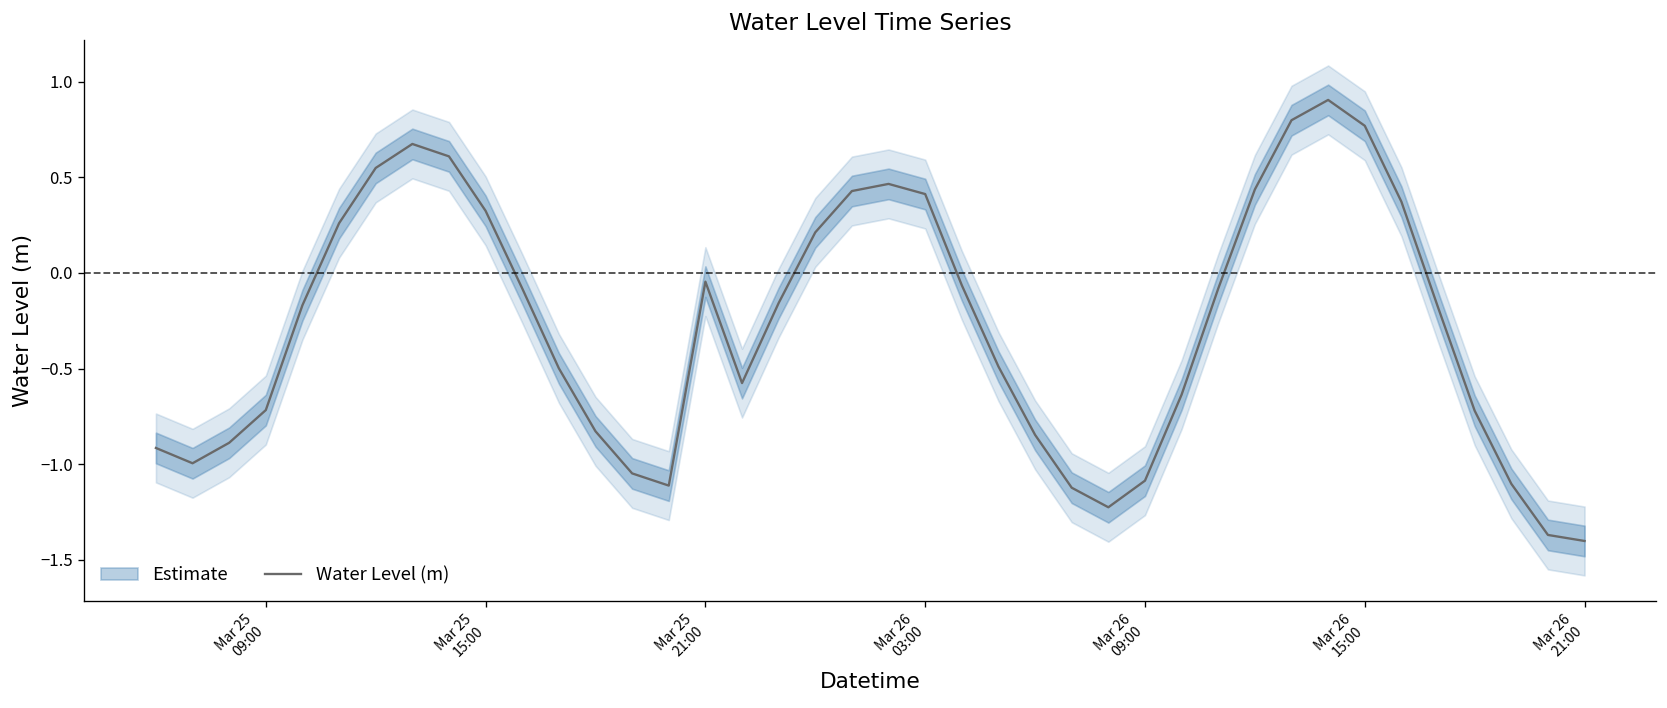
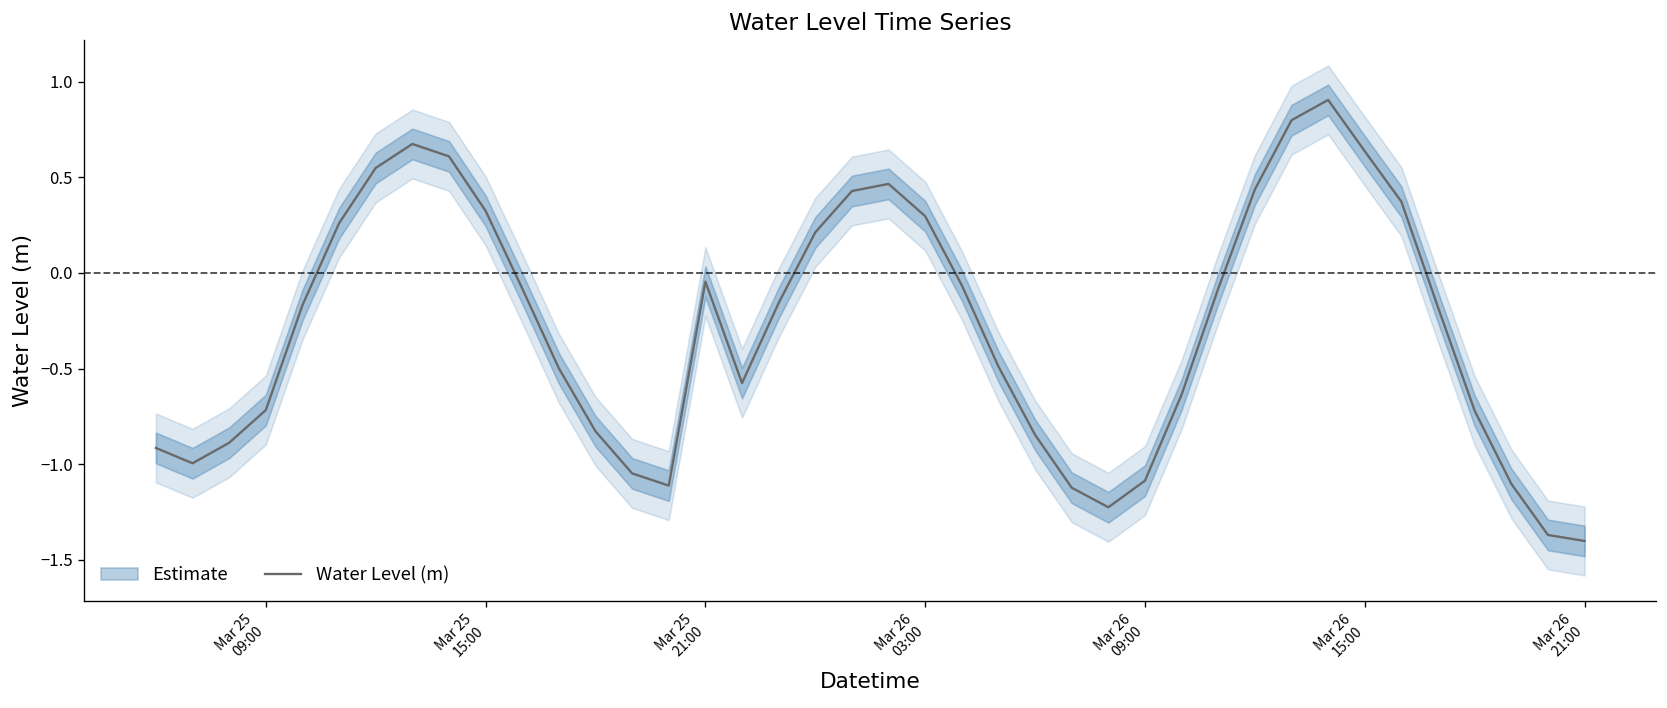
  {
    "Water Level (m)": {
      "Mar 25 09:00": -0.72,
      "Mar 25 15:00": 0.32,
      "Mar 25 21:00": -0.05,
-     "Mar 26 03:00": 0.41,
+     "Mar 26 03:00": 0.30,
      "Mar 26 09:00": -1.09,
-     "Mar 26 15:00": 0.77,
+     "Mar 26 15:00": 0.64,
      "Mar 26 21:00": -1.40
    }
  }
